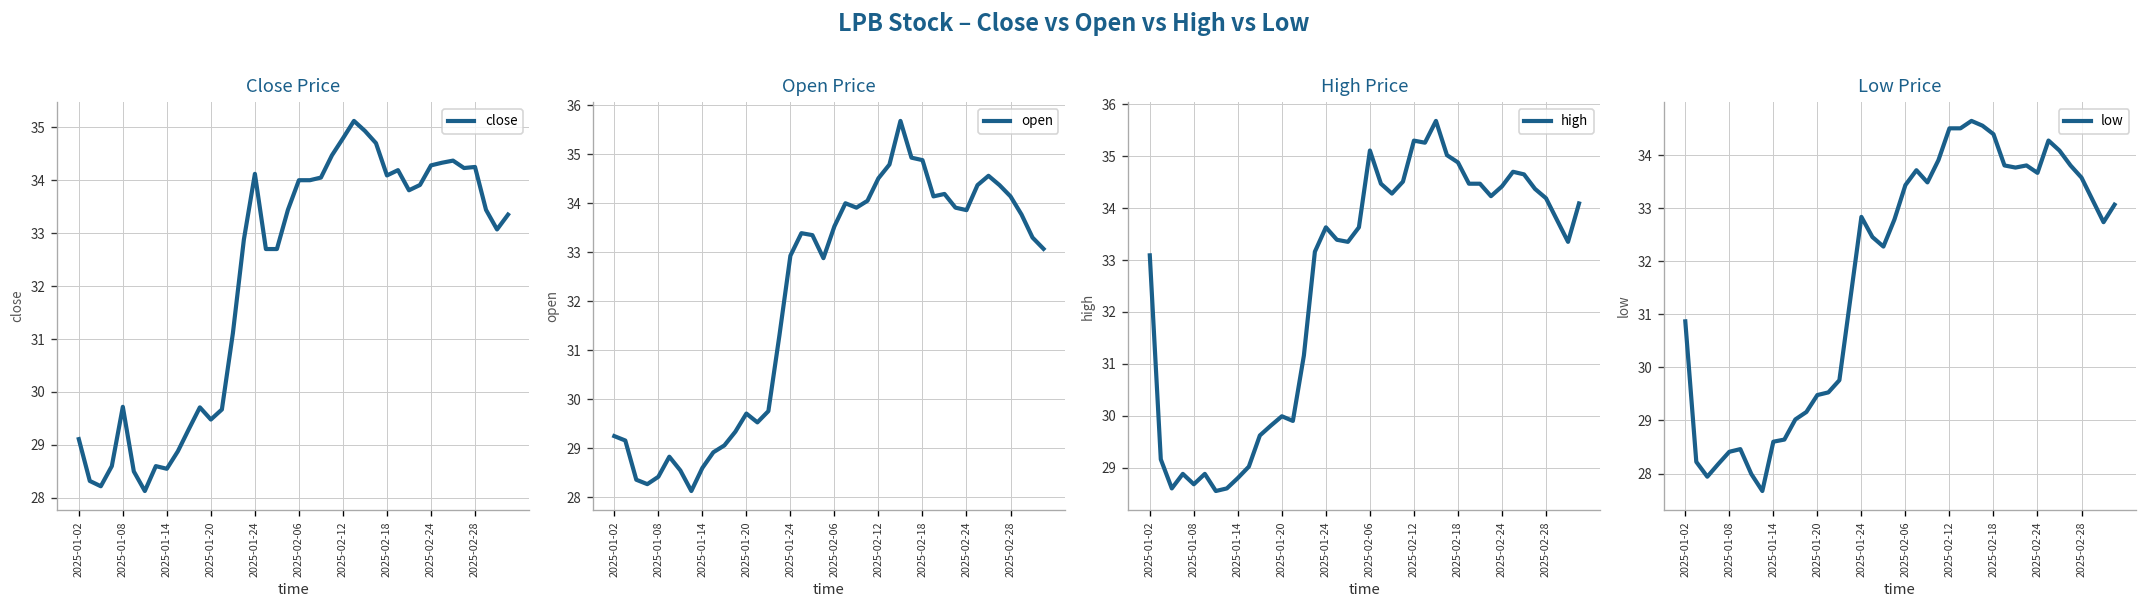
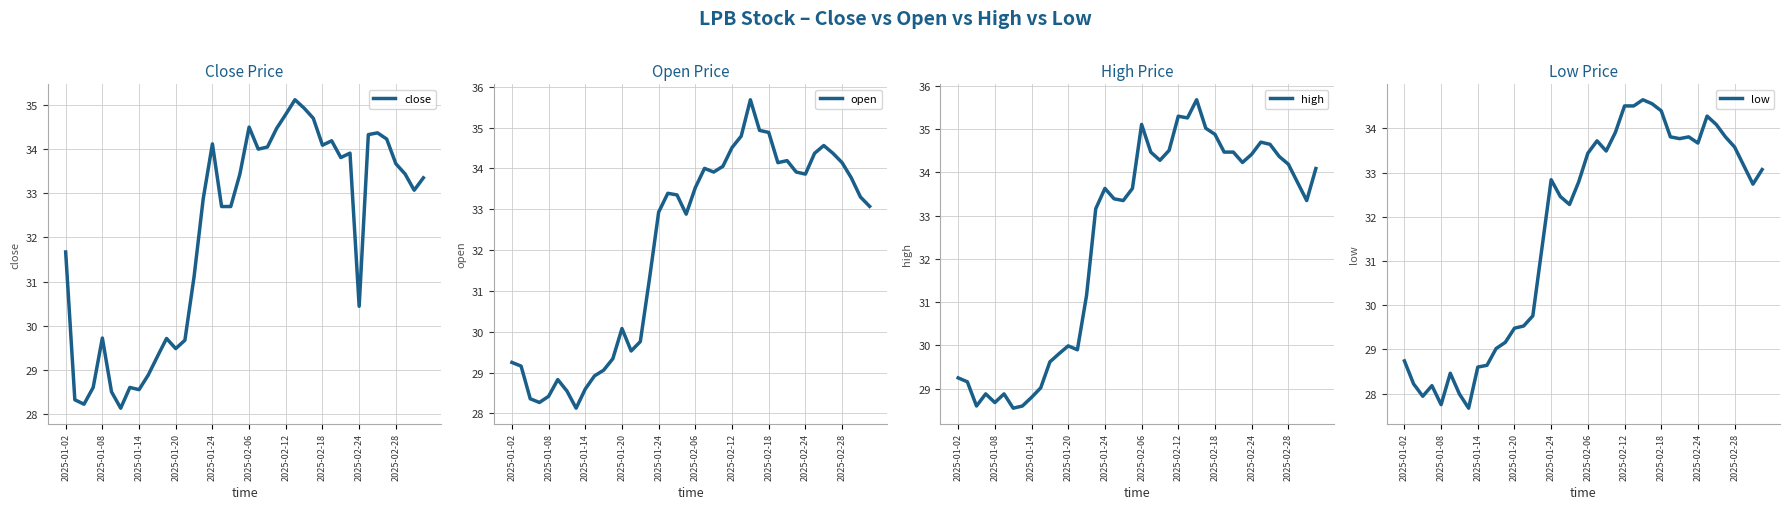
  {
    "Close Price": {
-     "2025-01-02": 29.1,
+     "2025-01-02": 31.7,
      "2025-01-08": 29.7,
      "2025-01-14": 28.6,
      "2025-01-20": 29.5,
      "2025-01-24": 34.1,
-     "2025-02-06": 34.0,
+     "2025-02-06": 34.5,
      "2025-02-12": 34.8,
      "2025-02-18": 34.1,
-     "2025-02-24": 34.3,
-     "2025-02-28": 34.3
+     "2025-02-24": 30.4,
+     "2025-02-28": 33.7
    },
    "Open Price": {
      "2025-01-02": 29.3,
      "2025-01-08": 28.4,
      "2025-01-14": 28.6,
-     "2025-01-20": 29.7,
+     "2025-01-20": 30.1,
      "2025-01-24": 32.9,
      "2025-02-06": 33.5,
      "2025-02-12": 34.5,
      "2025-02-18": 34.9,
      "2025-02-24": 33.9,
      "2025-02-28": 34.1
    },
    "High Price": {
-     "2025-01-02": 33.1,
+     "2025-01-02": 29.3,
      "2025-01-08": 28.7,
      "2025-01-14": 28.8,
      "2025-01-20": 30.0,
      "2025-01-24": 33.6,
      "2025-02-06": 35.1,
      "2025-02-12": 35.3,
      "2025-02-18": 34.9,
      "2025-02-24": 34.4,
      "2025-02-28": 34.2
    },
    "Low Price": {
-     "2025-01-02": 30.9,
-     "2025-01-08": 28.4,
+     "2025-01-02": 28.7,
+     "2025-01-08": 27.8,
      "2025-01-14": 28.6,
      "2025-01-20": 29.5,
      "2025-01-24": 32.8,
      "2025-02-06": 33.4,
      "2025-02-12": 34.5,
      "2025-02-18": 34.4,
      "2025-02-24": 33.7,
      "2025-02-28": 33.6
    }
  }
